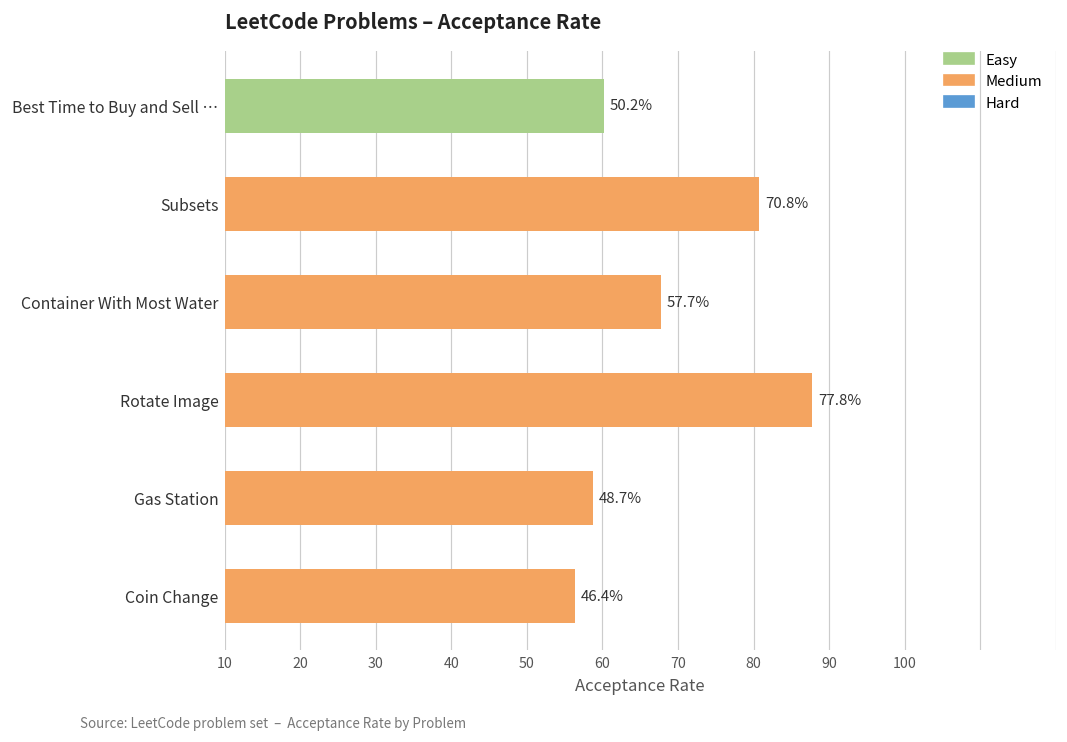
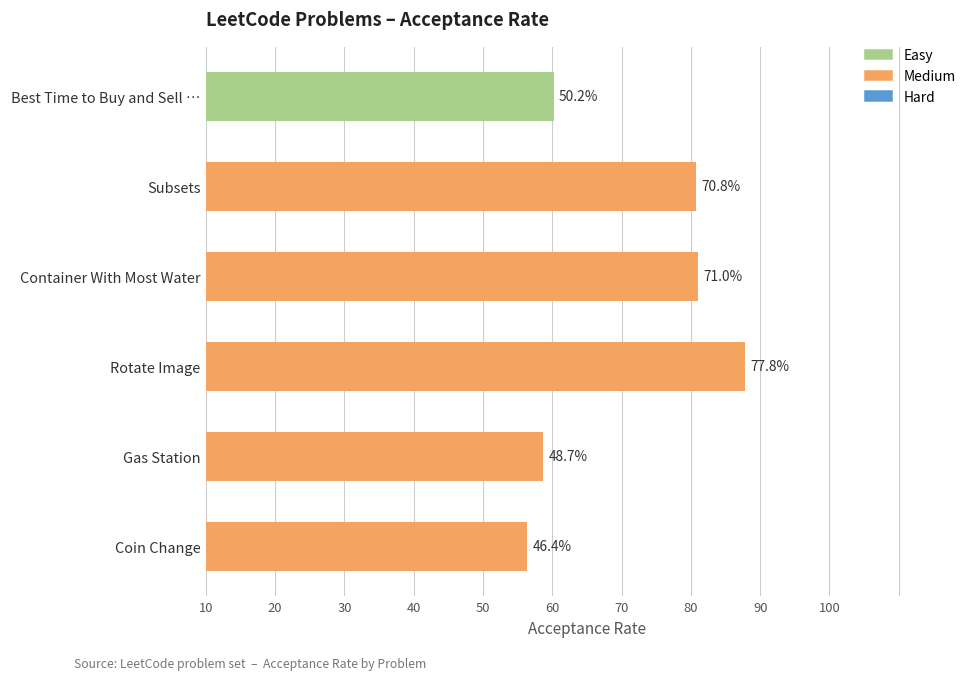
  {
    "Best Time to Buy and Sell …": "50.2%",
    "Subsets": "70.8%",
-   "Container With Most Water": "57.7%",
+   "Container With Most Water": "71.0%",
    "Rotate Image": "77.8%",
    "Gas Station": "48.7%",
    "Coin Change": "46.4%"
  }
